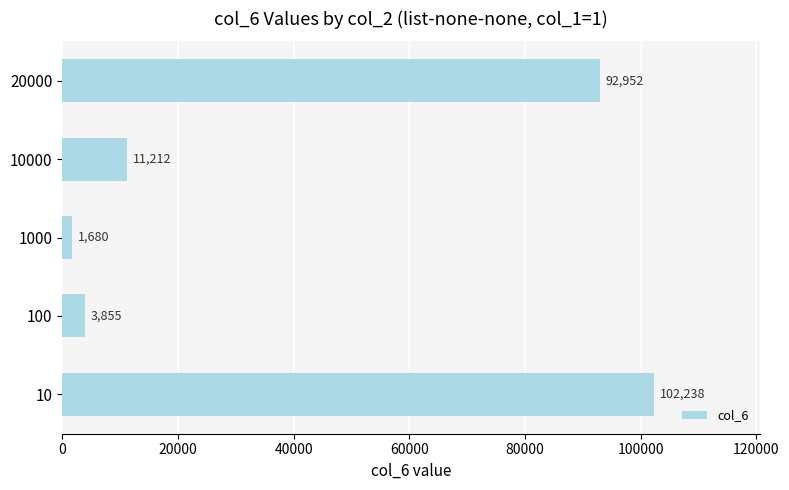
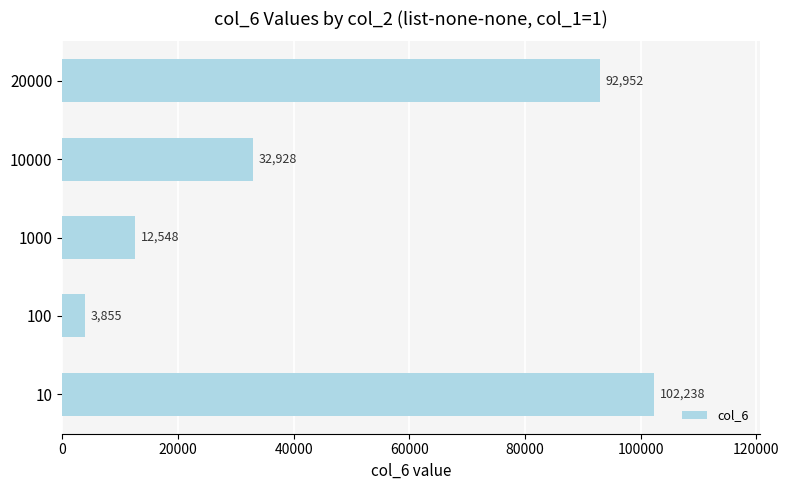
  {
    "20000": "92,952",
-   "10000": "11,212",
-   "1000": "1,680",
+   "10000": "32,928",
+   "1000": "12,548",
    "100": "3,855",
    "10": "102,238"
  }
